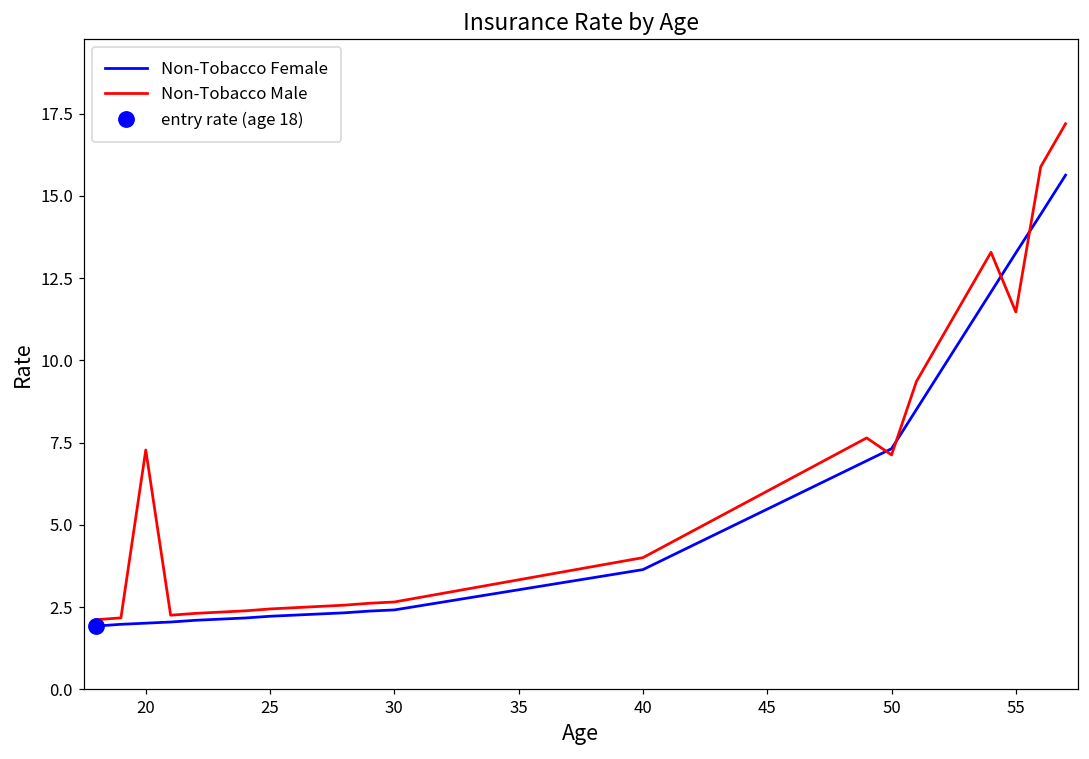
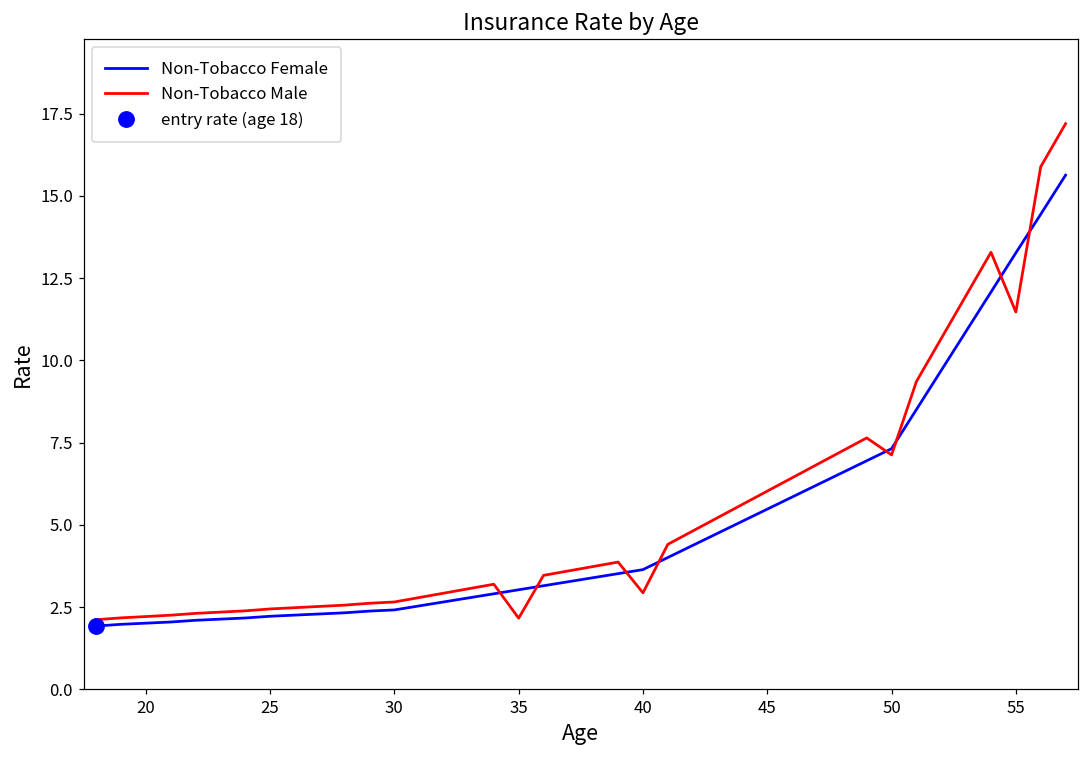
  {
    "Non-Tobacco Male": {
-     "20": 7.3,
+     "20": 2.2,
      "25": 2.4,
      "30": 2.7,
-     "35": 3.3,
-     "40": 4.0,
+     "35": 2.2,
+     "40": 2.9,
      "45": 6.0,
      "50": 7.1,
      "55": 11.5
    }
  }
